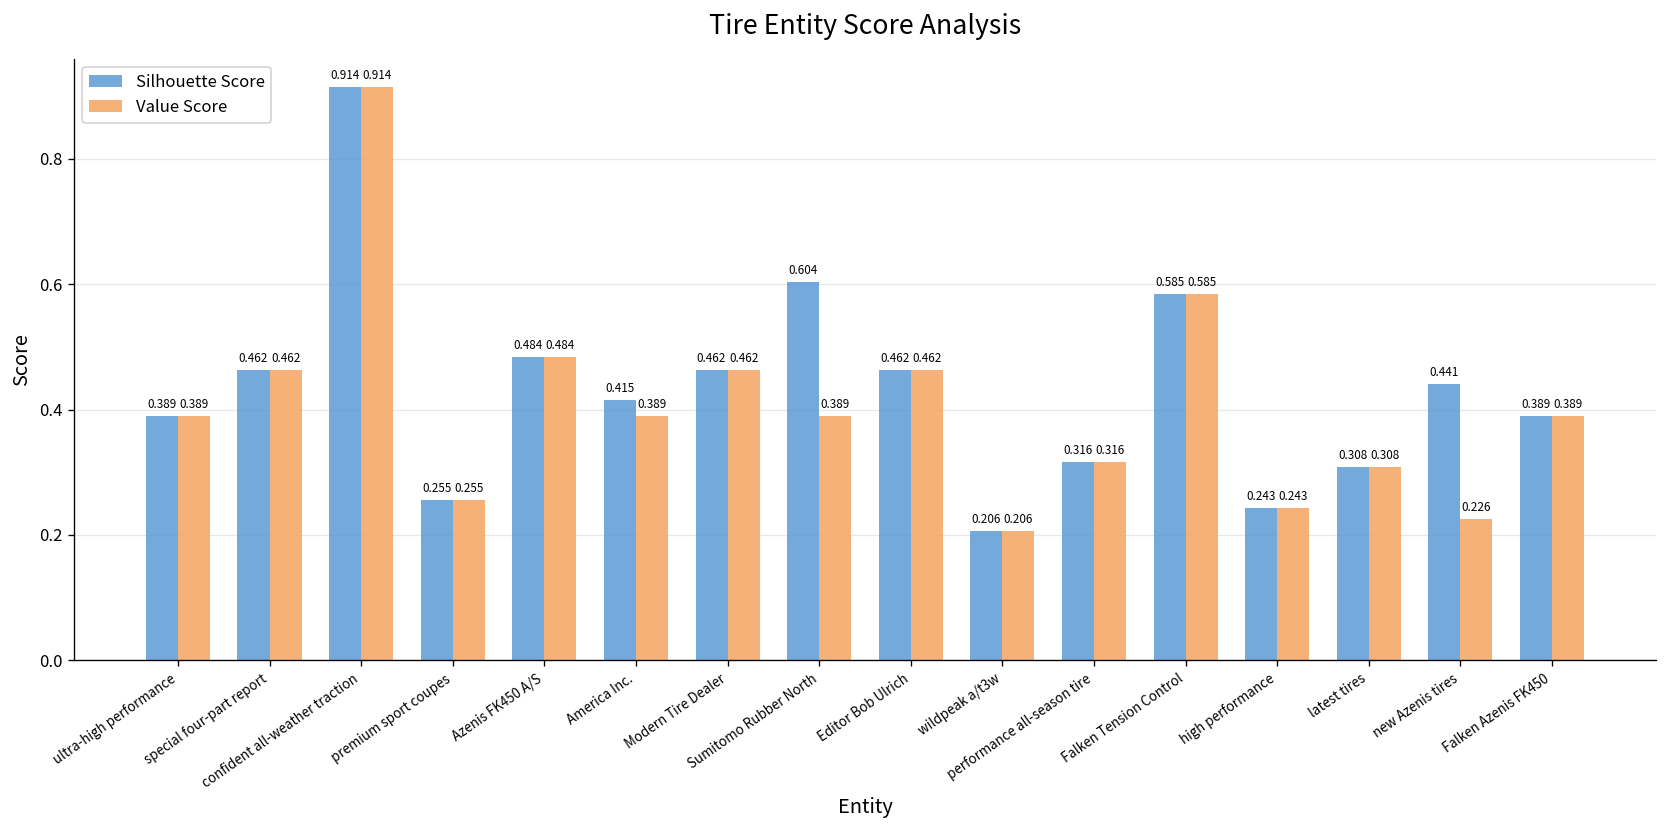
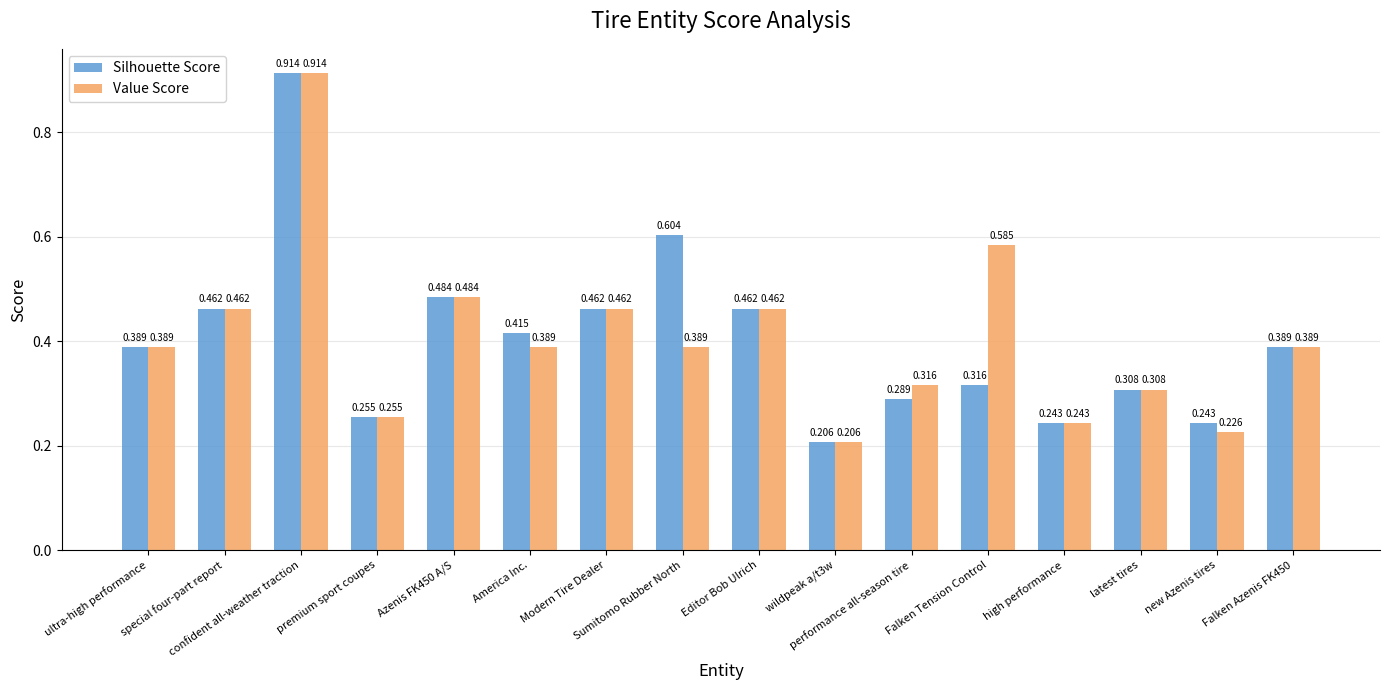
  {
    "Silhouette Score": {
      "ultra-high performance": 0.389,
      "special four-part report": 0.462,
      "confident all-weather traction": 0.914,
      "premium sport coupes": 0.255,
      "Azenis FK450 A/S": 0.484,
      "America Inc.": 0.415,
      "Modern Tire Dealer": 0.462,
      "Sumitomo Rubber North": 0.604,
      "Editor Bob Ulrich": 0.462,
      "wildpeak a/t3w": 0.206,
-     "performance all-season tire": 0.316,
-     "Falken Tension Control": 0.585,
+     "performance all-season tire": 0.289,
+     "Falken Tension Control": 0.316,
      "high performance": 0.243,
      "latest tires": 0.308,
-     "new Azenis tires": 0.441,
+     "new Azenis tires": 0.243,
      "Falken Azenis FK450": 0.389
    },
    "Value Score": {
      "ultra-high performance": 0.389,
      "special four-part report": 0.462,
      "confident all-weather traction": 0.914,
      "premium sport coupes": 0.255,
      "Azenis FK450 A/S": 0.484,
      "America Inc.": 0.389,
      "Modern Tire Dealer": 0.462,
      "Sumitomo Rubber North": 0.389,
      "Editor Bob Ulrich": 0.462,
      "wildpeak a/t3w": 0.206,
      "performance all-season tire": 0.316,
      "Falken Tension Control": 0.585,
      "high performance": 0.243,
      "latest tires": 0.308,
      "new Azenis tires": 0.226,
      "Falken Azenis FK450": 0.389
    }
  }
